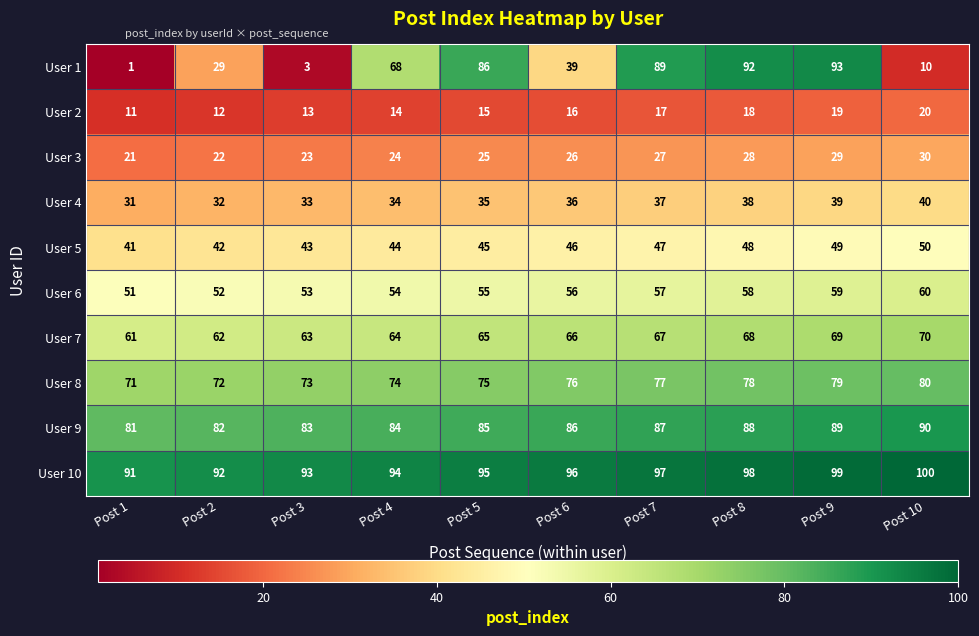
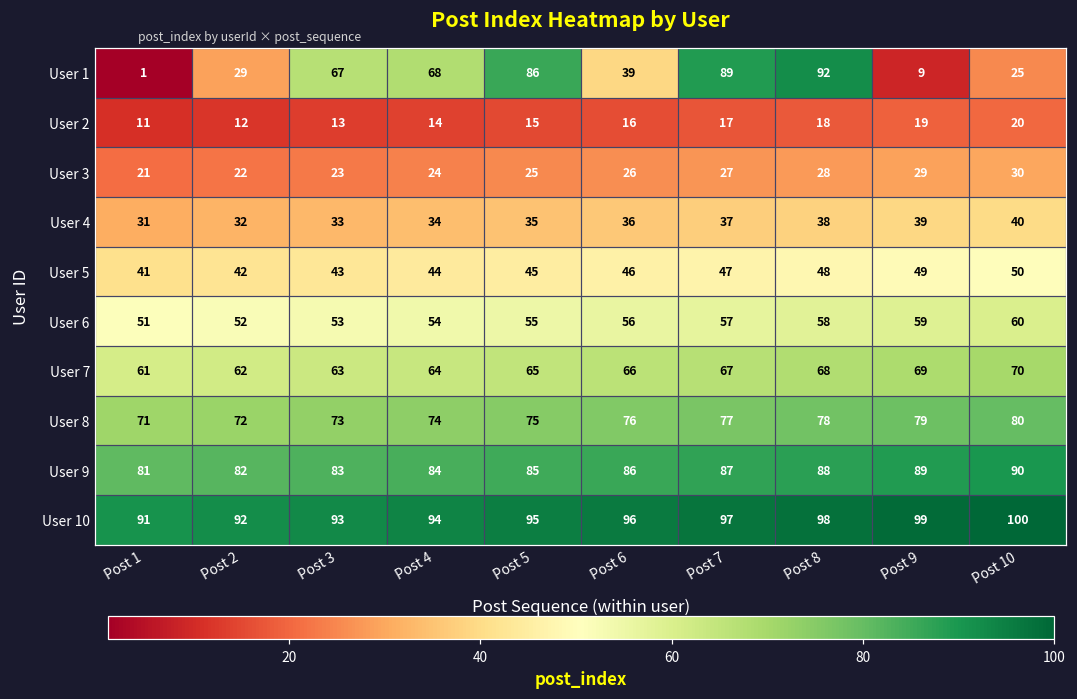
  {
    "User 1": {
      "Post 1": 1,
      "Post 2": 29,
-     "Post 3": 3,
+     "Post 3": 67,
      "Post 4": 68,
      "Post 5": 86,
      "Post 6": 39,
      "Post 7": 89,
      "Post 8": 92,
-     "Post 9": 93,
-     "Post 10": 10
+     "Post 9": 9,
+     "Post 10": 25
    },
    "User 2": {
      "Post 1": 11,
      "Post 2": 12,
      "Post 3": 13,
      "Post 4": 14,
      "Post 5": 15,
      "Post 6": 16,
      "Post 7": 17,
      "Post 8": 18,
      "Post 9": 19,
      "Post 10": 20
    },
    "User 3": {
      "Post 1": 21,
      "Post 2": 22,
      "Post 3": 23,
      "Post 4": 24,
      "Post 5": 25,
      "Post 6": 26,
      "Post 7": 27,
      "Post 8": 28,
      "Post 9": 29,
      "Post 10": 30
    },
    "User 4": {
      "Post 1": 31,
      "Post 2": 32,
      "Post 3": 33,
      "Post 4": 34,
      "Post 5": 35,
      "Post 6": 36,
      "Post 7": 37,
      "Post 8": 38,
      "Post 9": 39,
      "Post 10": 40
    },
    "User 5": {
      "Post 1": 41,
      "Post 2": 42,
      "Post 3": 43,
      "Post 4": 44,
      "Post 5": 45,
      "Post 6": 46,
      "Post 7": 47,
      "Post 8": 48,
      "Post 9": 49,
      "Post 10": 50
    },
    "User 6": {
      "Post 1": 51,
      "Post 2": 52,
      "Post 3": 53,
      "Post 4": 54,
      "Post 5": 55,
      "Post 6": 56,
      "Post 7": 57,
      "Post 8": 58,
      "Post 9": 59,
      "Post 10": 60
    },
    "User 7": {
      "Post 1": 61,
      "Post 2": 62,
      "Post 3": 63,
      "Post 4": 64,
      "Post 5": 65,
      "Post 6": 66,
      "Post 7": 67,
      "Post 8": 68,
      "Post 9": 69,
      "Post 10": 70
    },
    "User 8": {
      "Post 1": 71,
      "Post 2": 72,
      "Post 3": 73,
      "Post 4": 74,
      "Post 5": 75,
      "Post 6": 76,
      "Post 7": 77,
      "Post 8": 78,
      "Post 9": 79,
      "Post 10": 80
    },
    "User 9": {
      "Post 1": 81,
      "Post 2": 82,
      "Post 3": 83,
      "Post 4": 84,
      "Post 5": 85,
      "Post 6": 86,
      "Post 7": 87,
      "Post 8": 88,
      "Post 9": 89,
      "Post 10": 90
    },
    "User 10": {
      "Post 1": 91,
      "Post 2": 92,
      "Post 3": 93,
      "Post 4": 94,
      "Post 5": 95,
      "Post 6": 96,
      "Post 7": 97,
      "Post 8": 98,
      "Post 9": 99,
      "Post 10": 100
    }
  }
